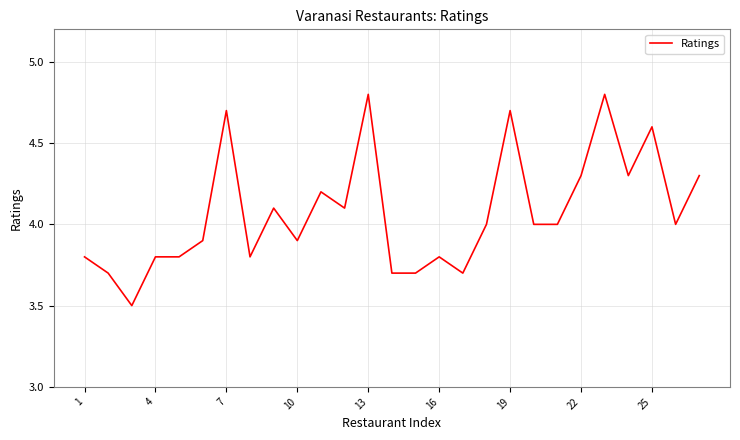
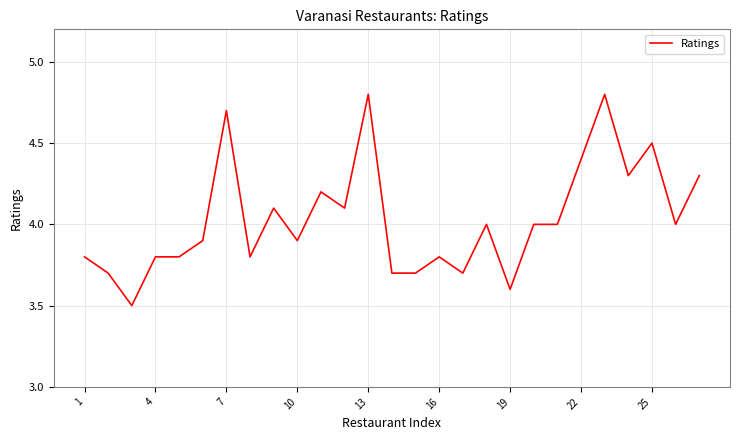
  {
    "1": 3.8,
    "4": 3.8,
    "7": 4.7,
    "10": 3.9,
    "13": 4.8,
    "16": 3.8,
-   "19": 4.7,
-   "22": 4.3,
-   "25": 4.6
+   "19": 3.6,
+   "22": 4.4,
+   "25": 4.5
  }
